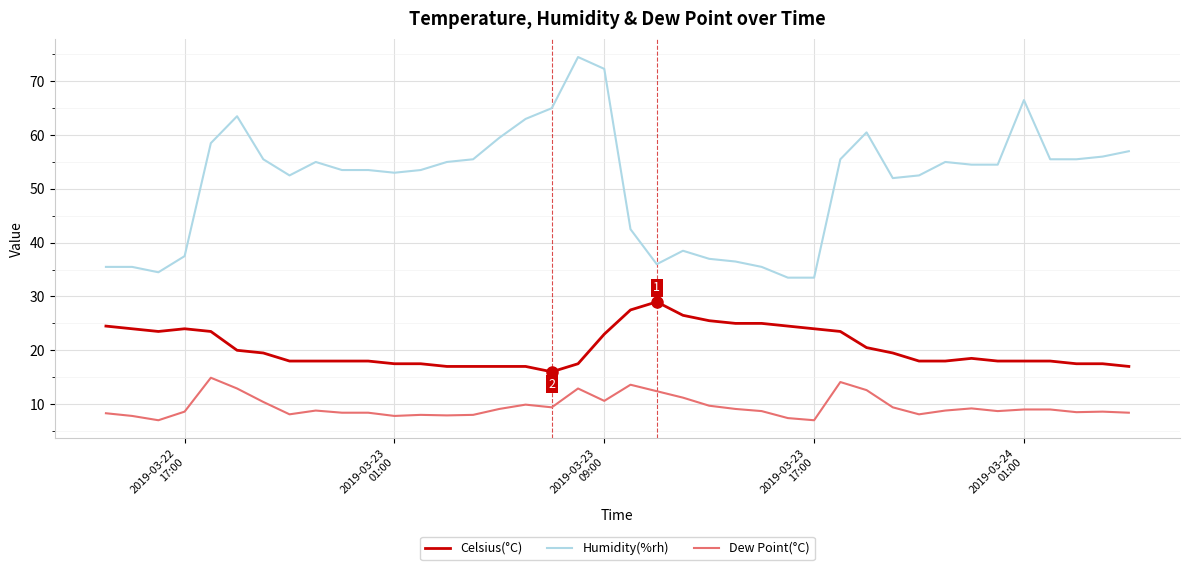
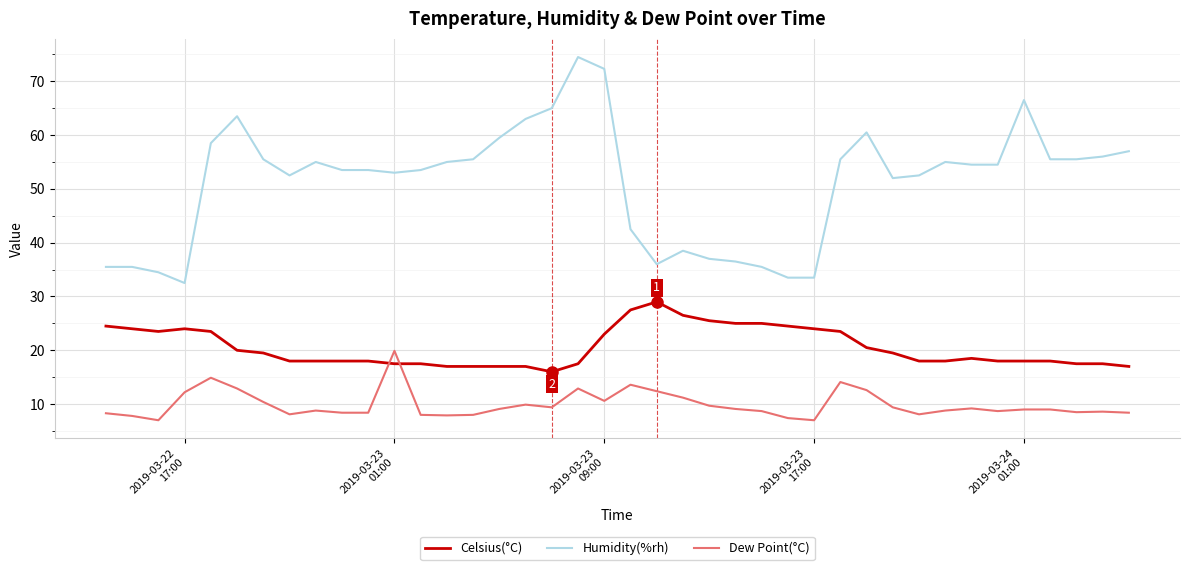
  {
    "Humidity(%rh)": {
-     "2019-03-22 17:00": 38,
+     "2019-03-22 17:00": 33,
      "2019-03-23 01:00": 53,
      "2019-03-23 09:00": 72,
      "2019-03-23 17:00": 34,
      "2019-03-24 01:00": 67
    },
    "Dew Point(°C)": {
-     "2019-03-22 17:00": 9,
-     "2019-03-23 01:00": 8,
+     "2019-03-22 17:00": 12,
+     "2019-03-23 01:00": 20,
      "2019-03-23 09:00": 11,
      "2019-03-23 17:00": 7,
      "2019-03-24 01:00": 9
    }
  }
